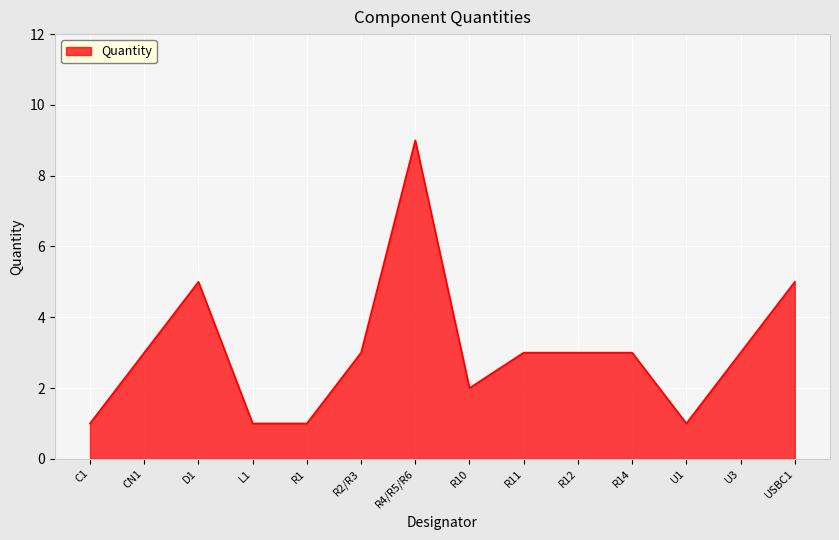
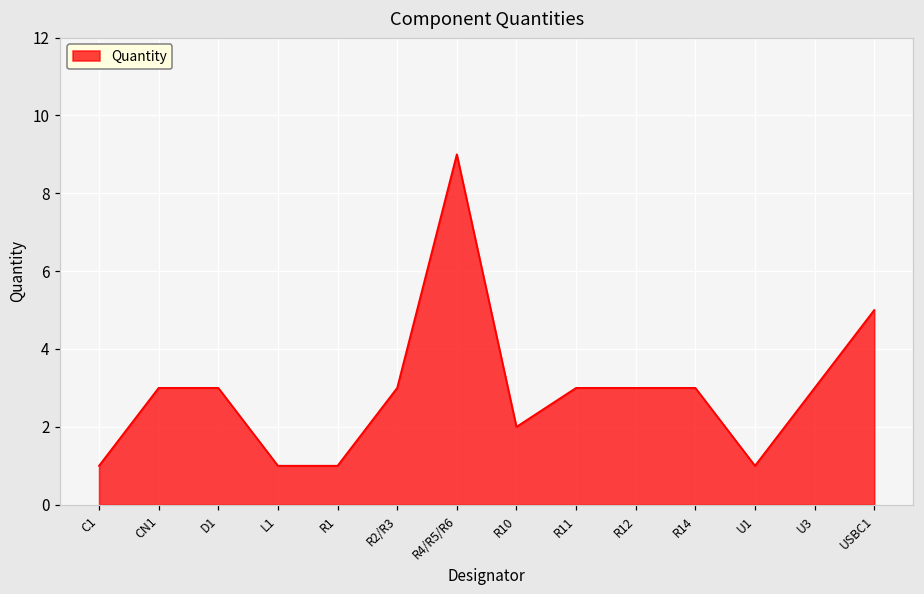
  {
    "C1": 1,
    "CN1": 3,
-   "D1": 5,
+   "D1": 3,
    "L1": 1,
    "R1": 1,
    "R2/R3": 3,
    "R4/R5/R6": 9,
    "R10": 2,
    "R11": 3,
    "R12": 3,
    "R14": 3,
    "U1": 1,
    "U3": 3,
    "USBC1": 5
  }
